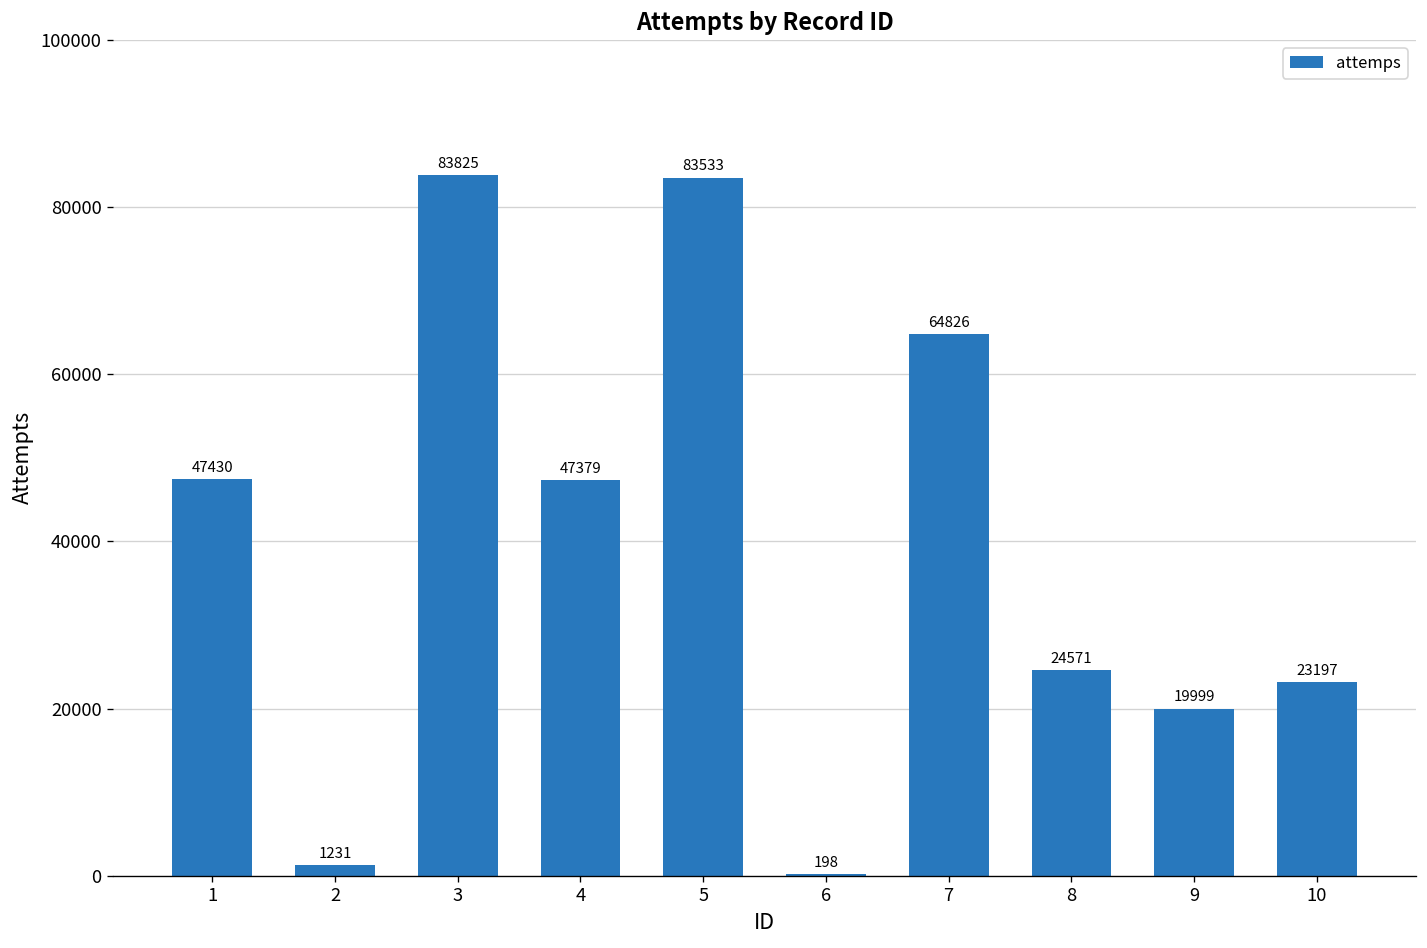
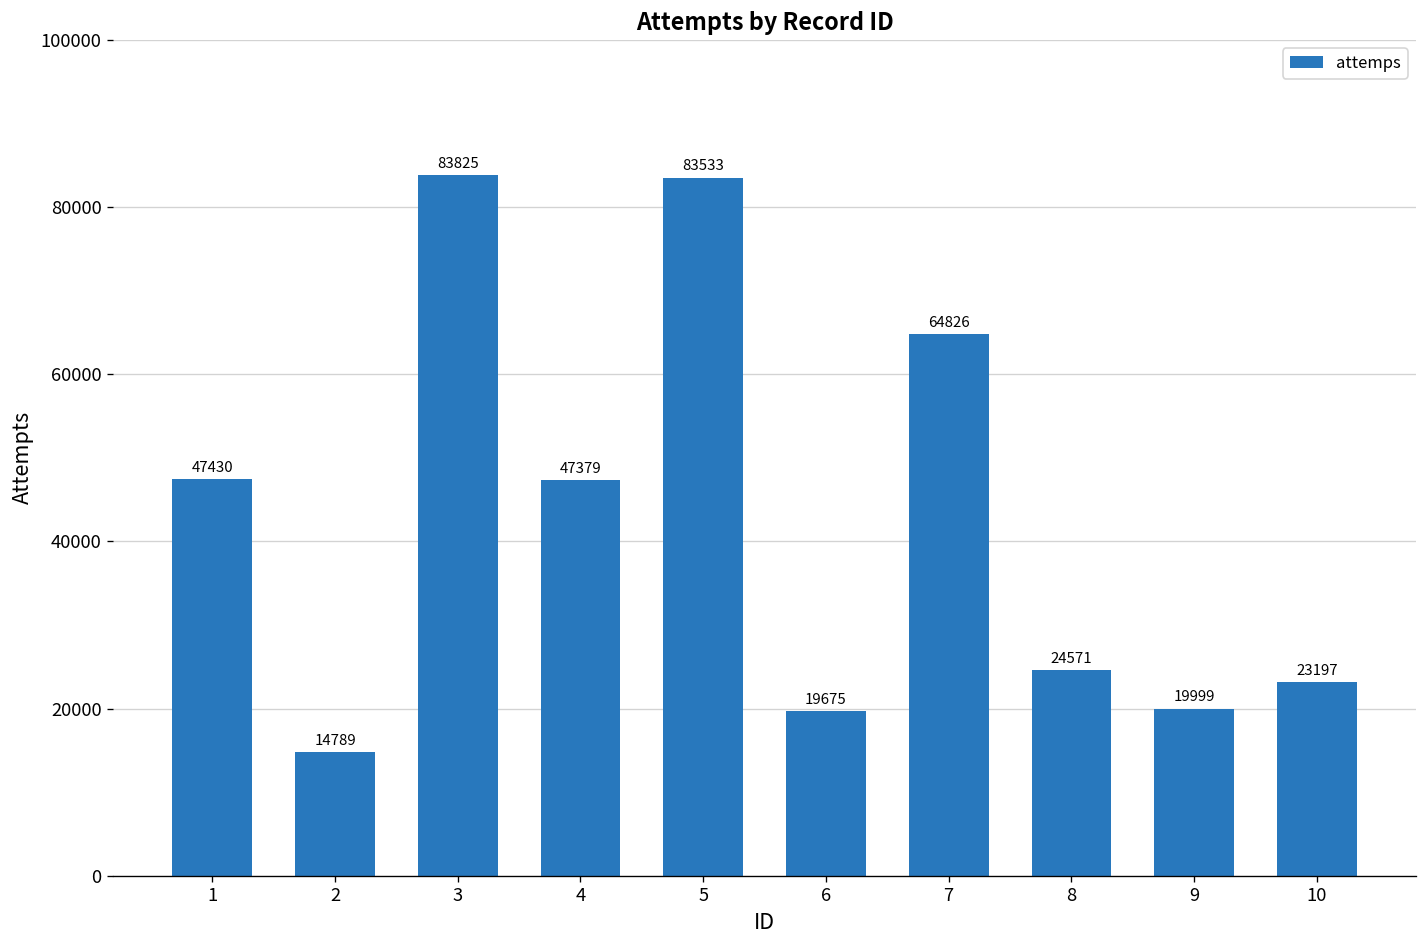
  {
    "1": 47430,
-   "2": 1231,
+   "2": 14789,
    "3": 83825,
    "4": 47379,
    "5": 83533,
-   "6": 198,
+   "6": 19675,
    "7": 64826,
    "8": 24571,
    "9": 19999,
    "10": 23197
  }
